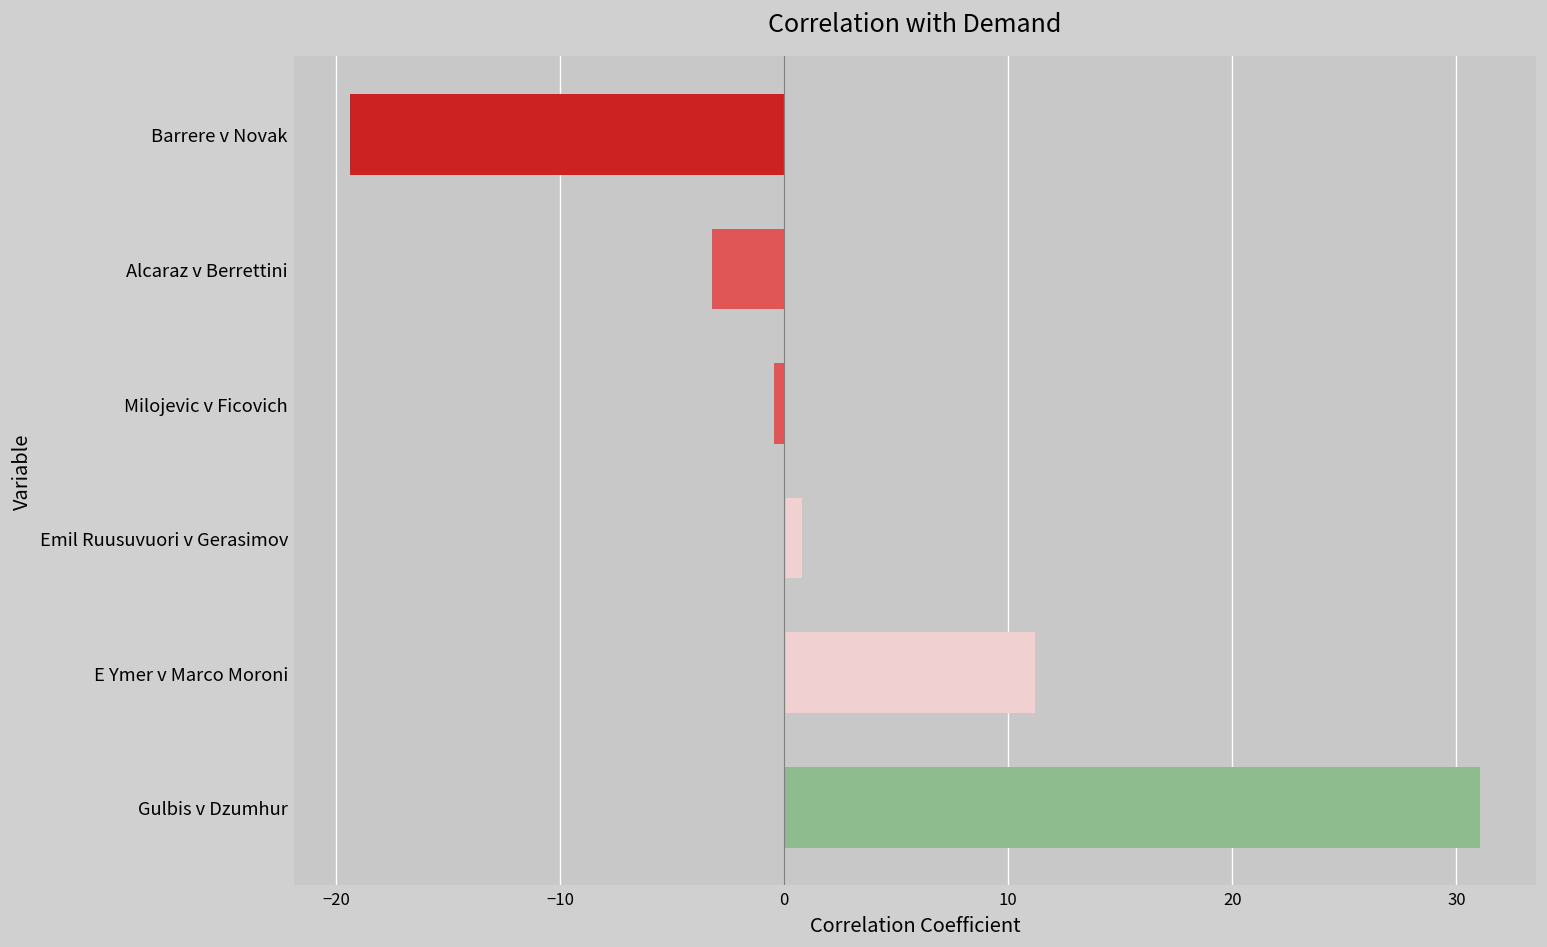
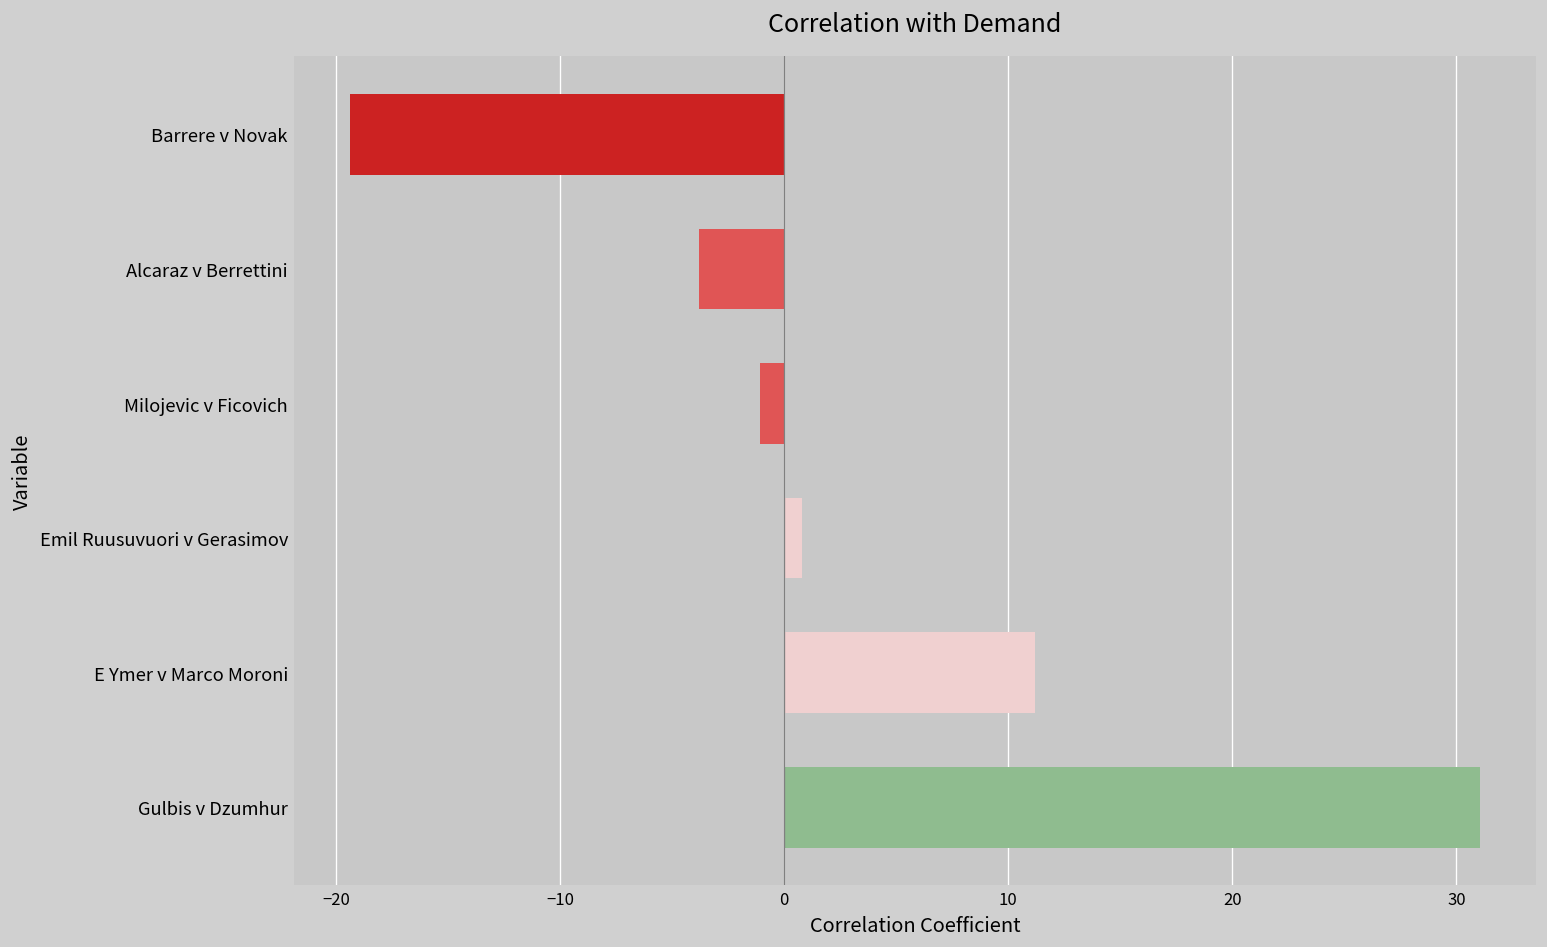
  {
    "Barrere v Novak": -19.4,
-   "Alcaraz v Berrettini": -3.2,
-   "Milojevic v Ficovich": -0.4,
+   "Alcaraz v Berrettini": -3.8,
+   "Milojevic v Ficovich": -1.1,
    "Emil Ruusuvuori v Gerasimov": 0.8,
    "E Ymer v Marco Moroni": 11.2,
    "Gulbis v Dzumhur": 31.0
  }
